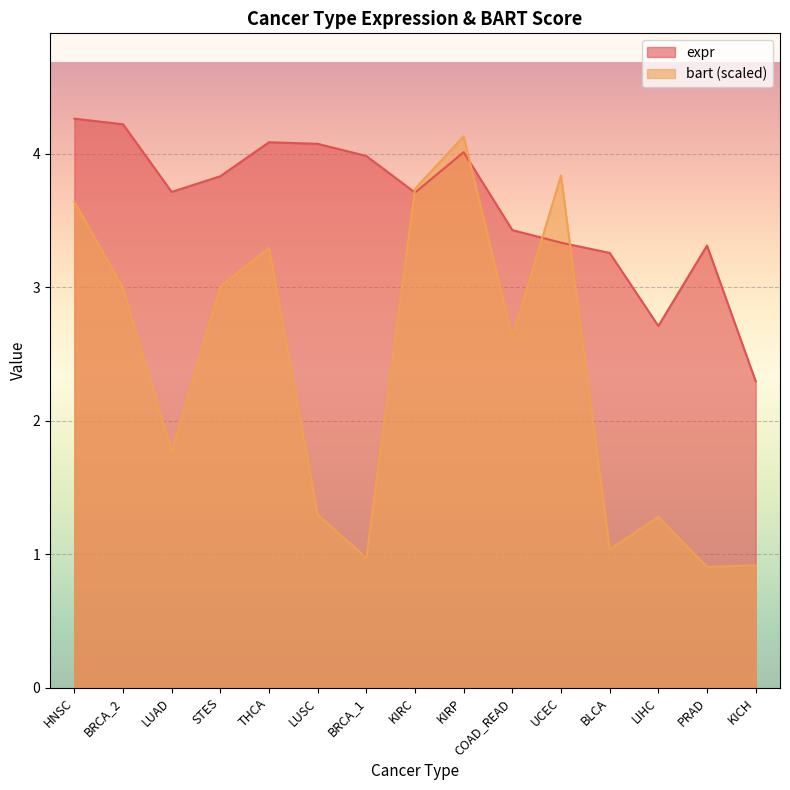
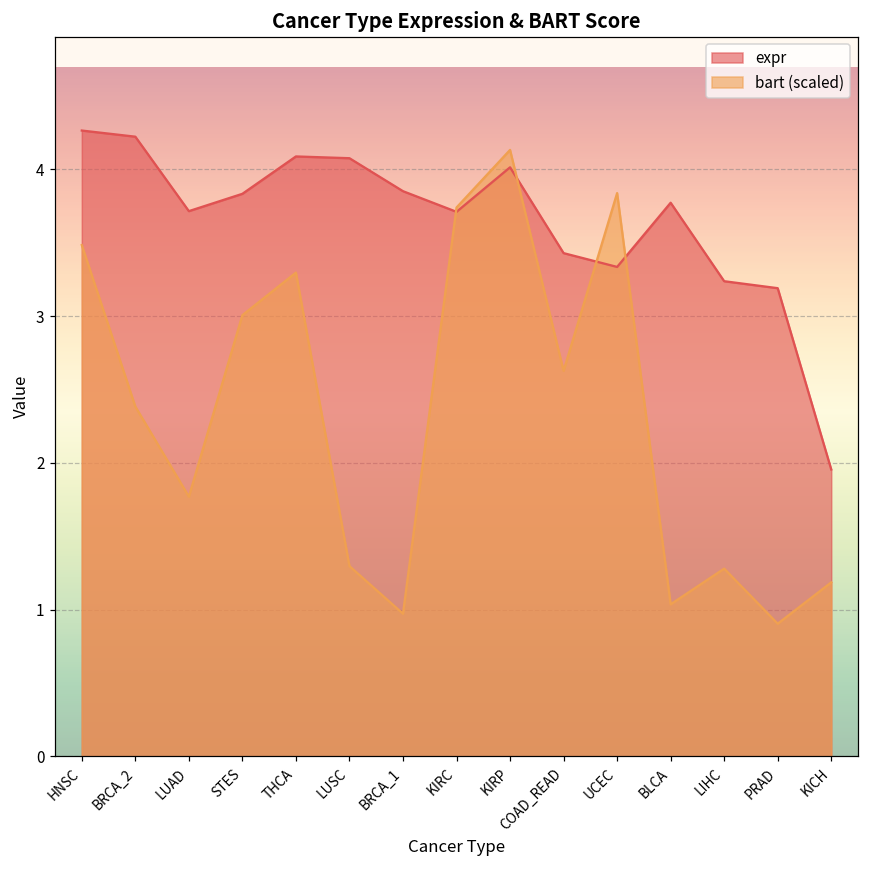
  {
    "expr": {
      "HNSC": 4.26,
      "BRCA_2": 4.22,
      "LUAD": 3.71,
      "STES": 3.83,
      "THCA": 4.09,
      "LUSC": 4.08,
-     "BRCA_1": 3.98,
+     "BRCA_1": 3.85,
      "KIRC": 3.71,
      "KIRP": 4.01,
      "COAD_READ": 3.43,
      "UCEC": 3.33,
-     "BLCA": 3.26,
-     "LIHC": 2.71,
-     "PRAD": 3.31,
-     "KICH": 2.30
+     "BLCA": 3.77,
+     "LIHC": 3.24,
+     "PRAD": 3.19,
+     "KICH": 1.95
    },
    "bart (scaled)": {
-     "HNSC": 3.64,
-     "BRCA_2": 3.00,
+     "HNSC": 3.48,
+     "BRCA_2": 2.38,
      "LUAD": 1.77,
      "STES": 3.01,
      "THCA": 3.30,
      "LUSC": 1.30,
      "BRCA_1": 0.97,
      "KIRC": 3.74,
      "KIRP": 4.13,
      "COAD_READ": 2.63,
      "UCEC": 3.84,
      "BLCA": 1.04,
      "LIHC": 1.28,
      "PRAD": 0.90,
-     "KICH": 0.92
+     "KICH": 1.19
    }
  }
